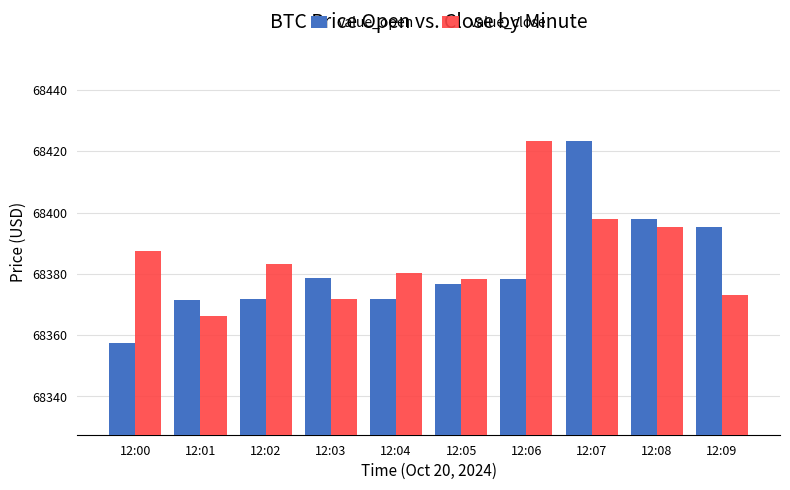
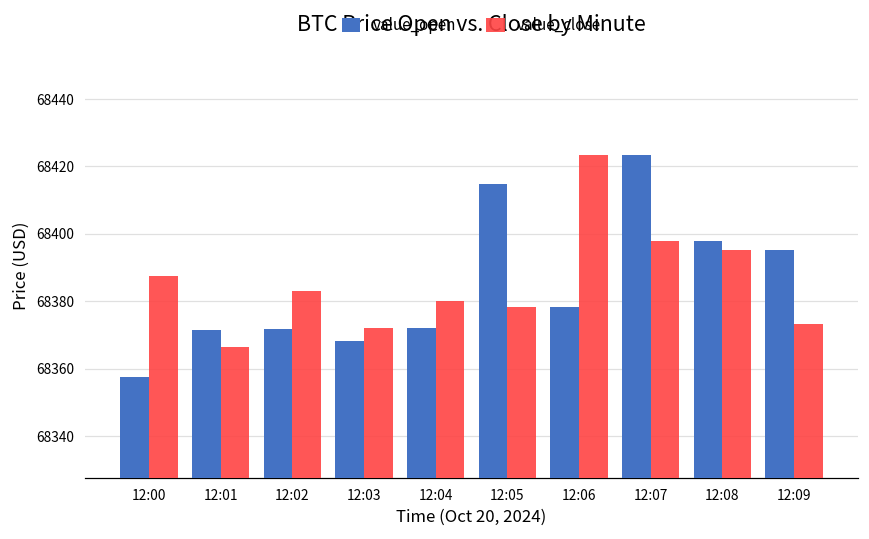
  {
    "value_open": {
      "12:00": 68358,
      "12:01": 68372,
      "12:02": 68372,
-     "12:03": 68379,
+     "12:03": 68368,
      "12:04": 68372,
-     "12:05": 68377,
+     "12:05": 68415,
      "12:06": 68378,
      "12:07": 68423,
      "12:08": 68398,
      "12:09": 68395
    },
    "value_close": {
      "12:00": 68387,
      "12:01": 68366,
      "12:02": 68383,
      "12:03": 68372,
      "12:04": 68380,
      "12:05": 68378,
      "12:06": 68423,
      "12:07": 68398,
      "12:08": 68395,
      "12:09": 68373
    }
  }
